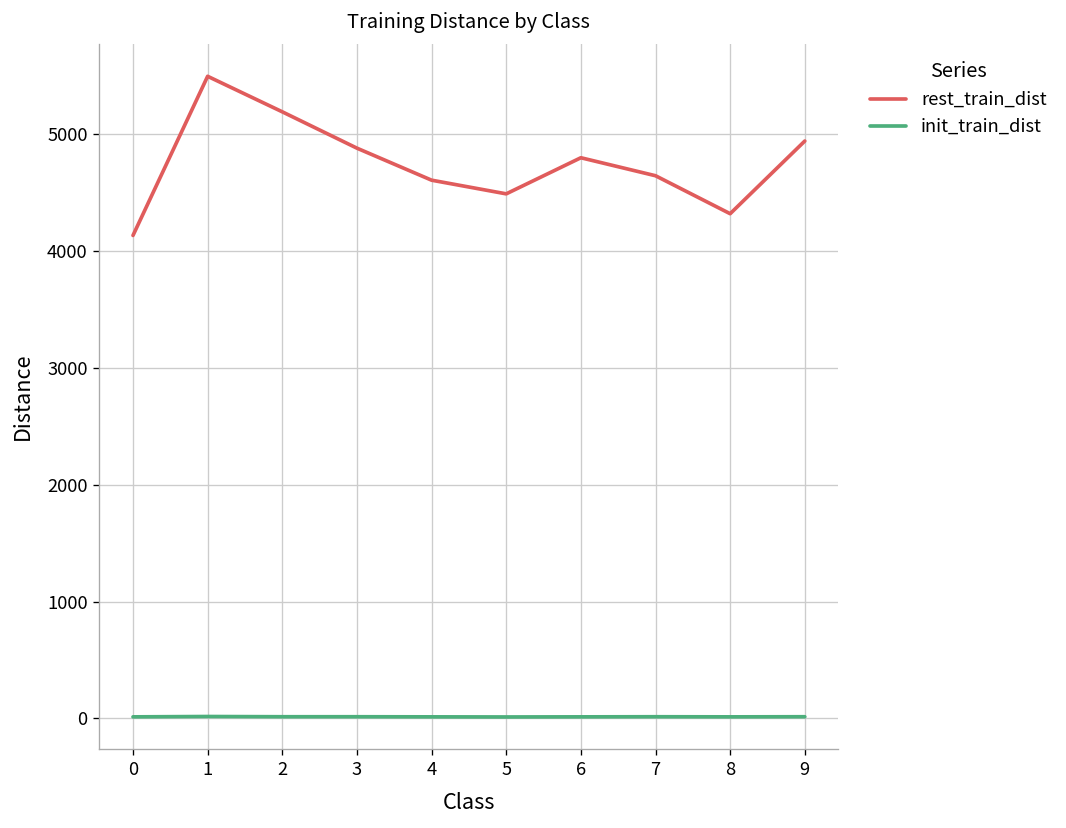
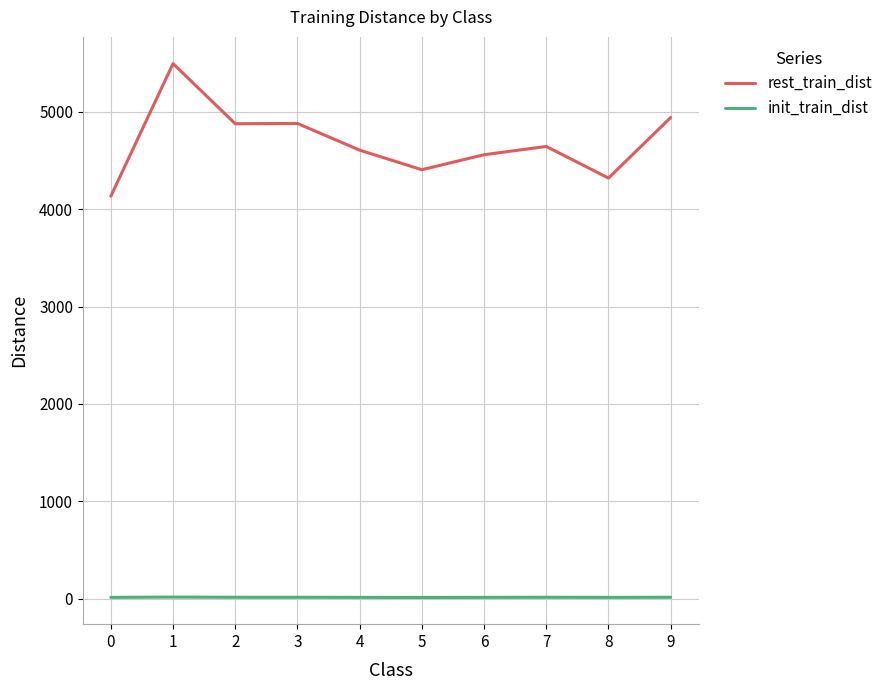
  {
    "rest_train_dist": {
      "0": 4100,
      "1": 5500,
-     "2": 5200,
+     "2": 4900,
      "3": 4900,
      "4": 4600,
-     "5": 4500,
-     "6": 4800,
+     "5": 4400,
+     "6": 4600,
      "7": 4600,
      "8": 4300,
      "9": 4900
    },
    "init_train_dist": {
      "0": 0,
      "1": 0,
      "2": 0,
      "3": 0,
      "4": 0,
      "5": 0,
      "6": 0,
      "7": 0,
      "8": 0,
      "9": 0
    }
  }
